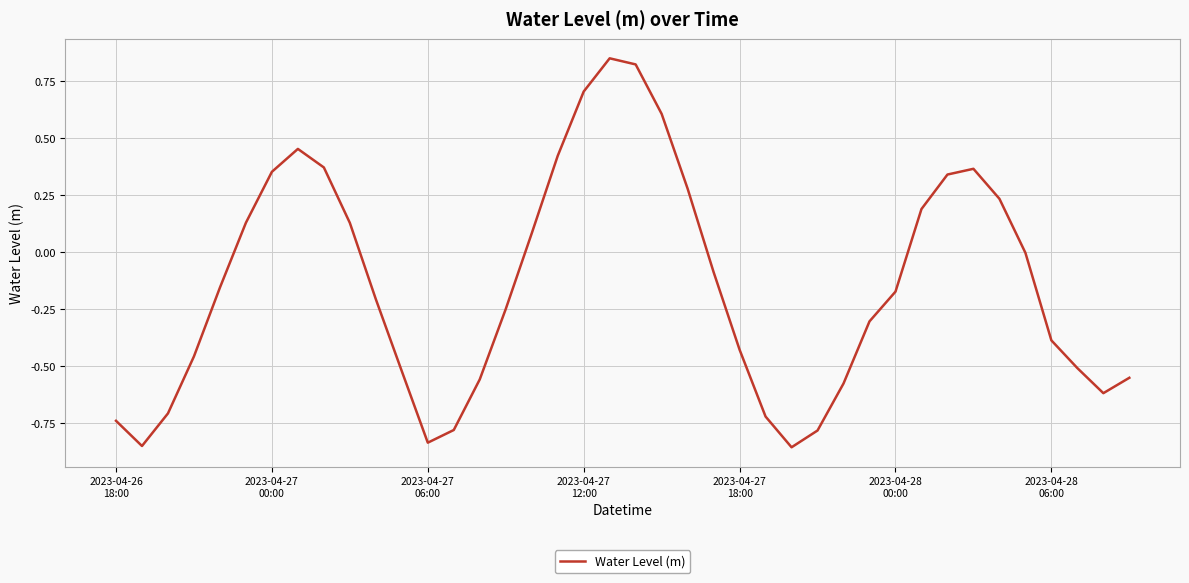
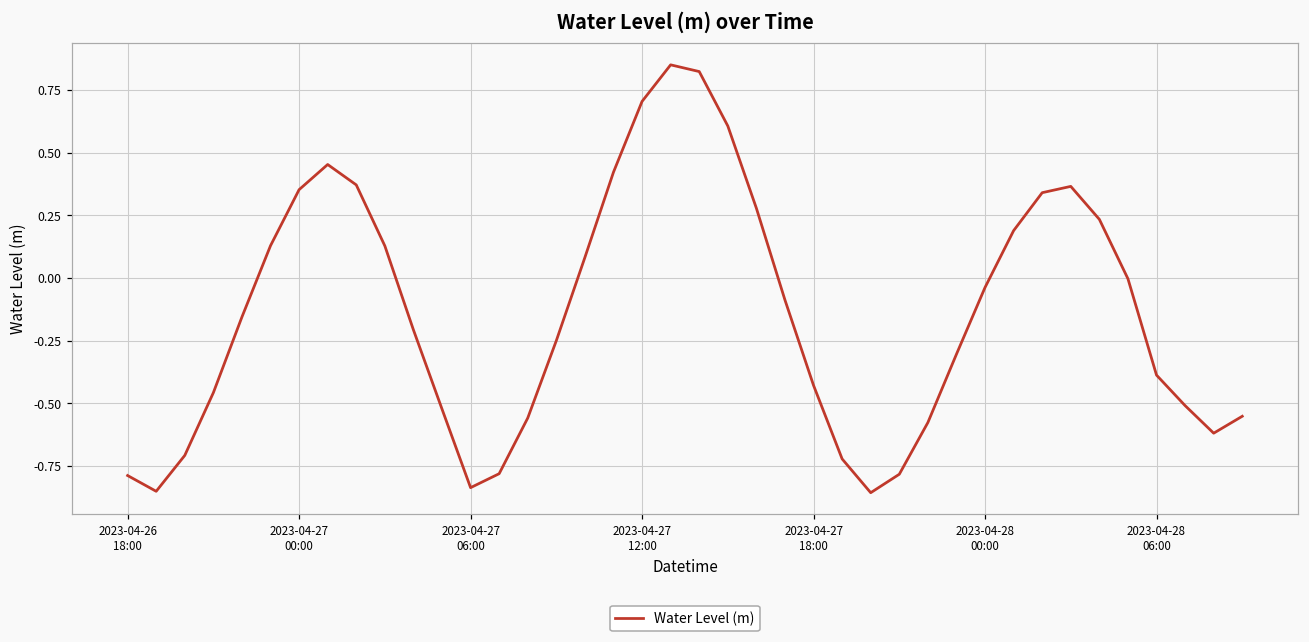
  {
-   "2023-04-26 18:00": -0.74,
+   "2023-04-26 18:00": -0.79,
    "2023-04-27 00:00": 0.35,
    "2023-04-27 06:00": -0.84,
    "2023-04-27 12:00": 0.70,
    "2023-04-27 18:00": -0.43,
-   "2023-04-28 00:00": -0.17,
+   "2023-04-28 00:00": -0.04,
    "2023-04-28 06:00": -0.39
  }
